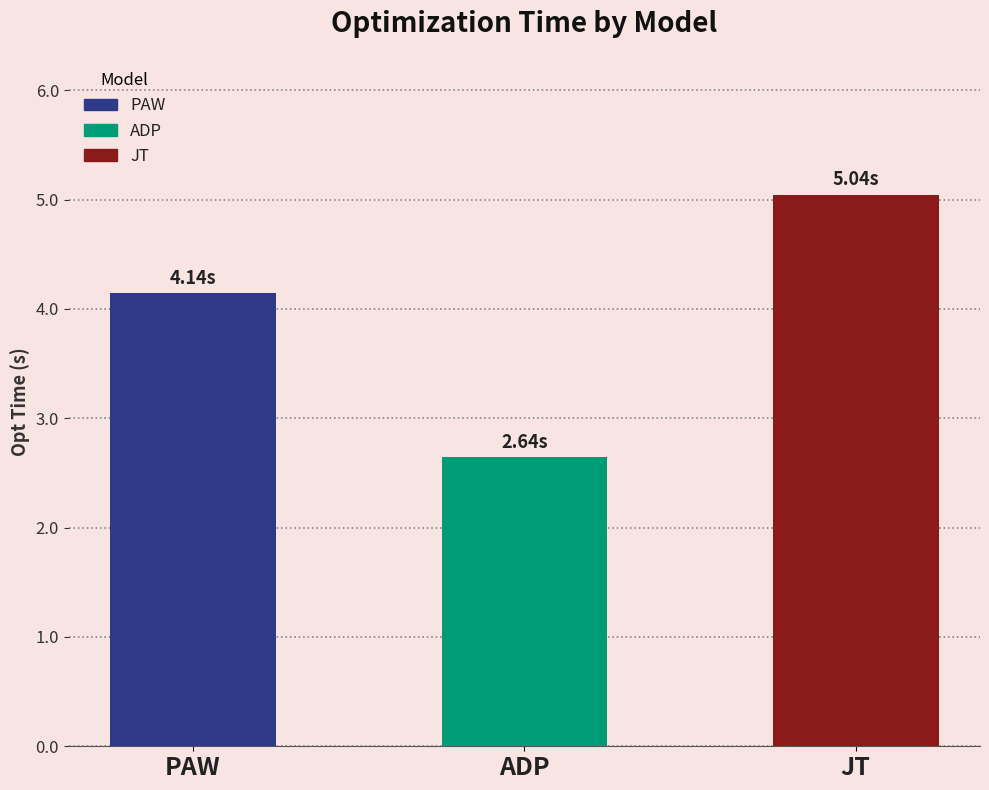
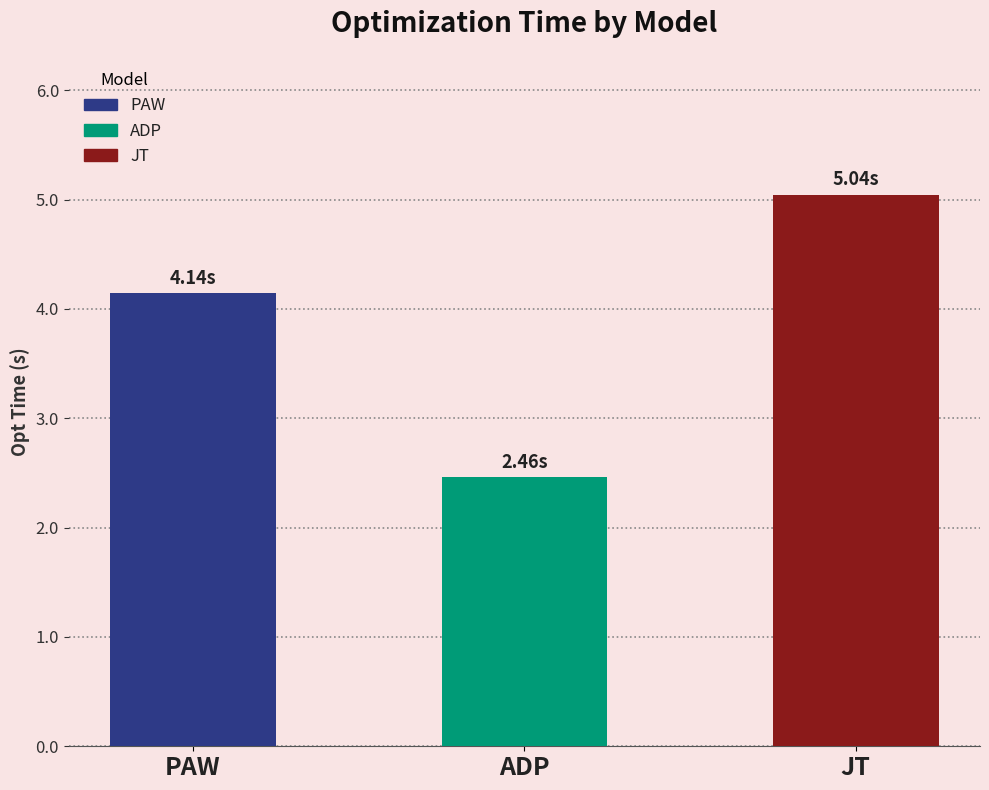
  {
    "PAW": "4.14s",
-   "ADP": "2.64s",
+   "ADP": "2.46s",
    "JT": "5.04s"
  }
